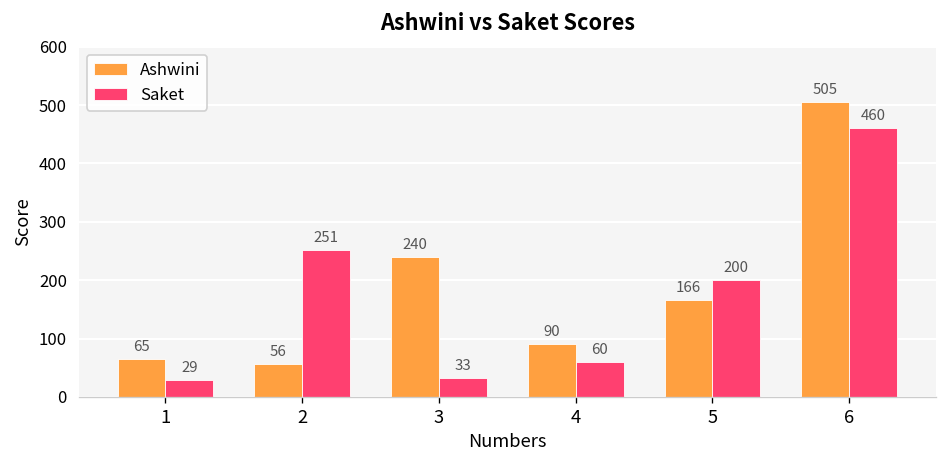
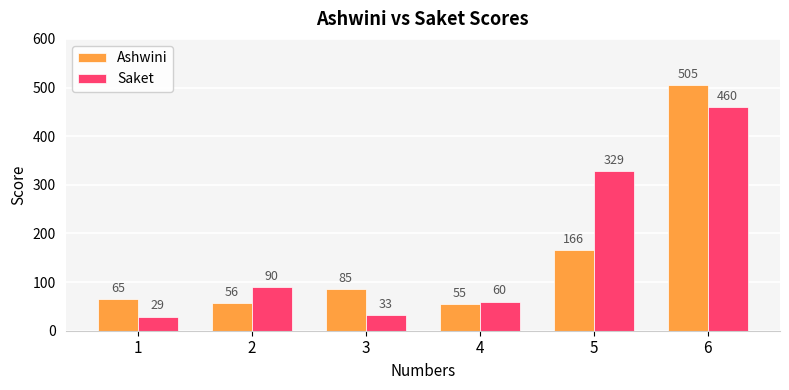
  {
    "Ashwini": {
      "1": 65,
      "2": 56,
-     "3": 240,
-     "4": 90,
+     "3": 85,
+     "4": 55,
      "5": 166,
      "6": 505
    },
    "Saket": {
      "1": 29,
-     "2": 251,
+     "2": 90,
      "3": 33,
      "4": 60,
-     "5": 200,
+     "5": 329,
      "6": 460
    }
  }
